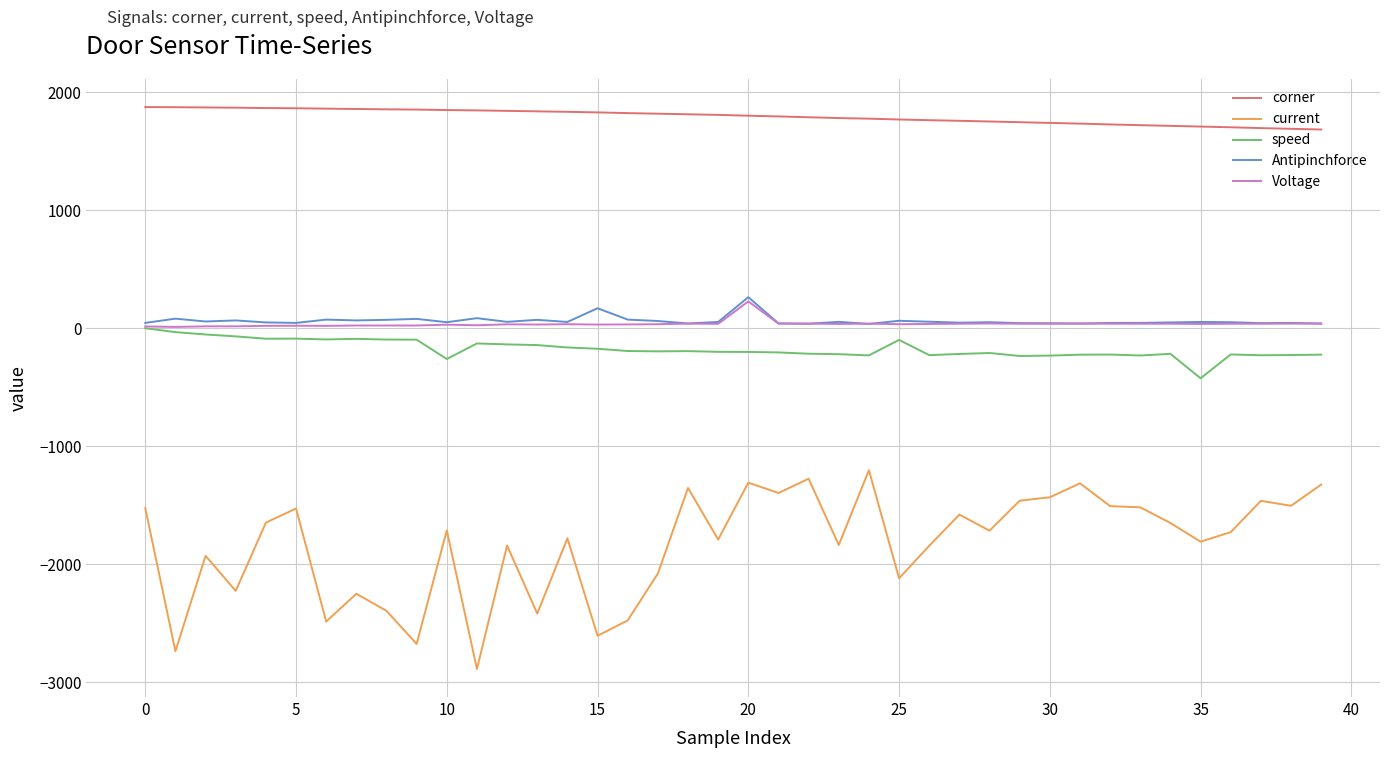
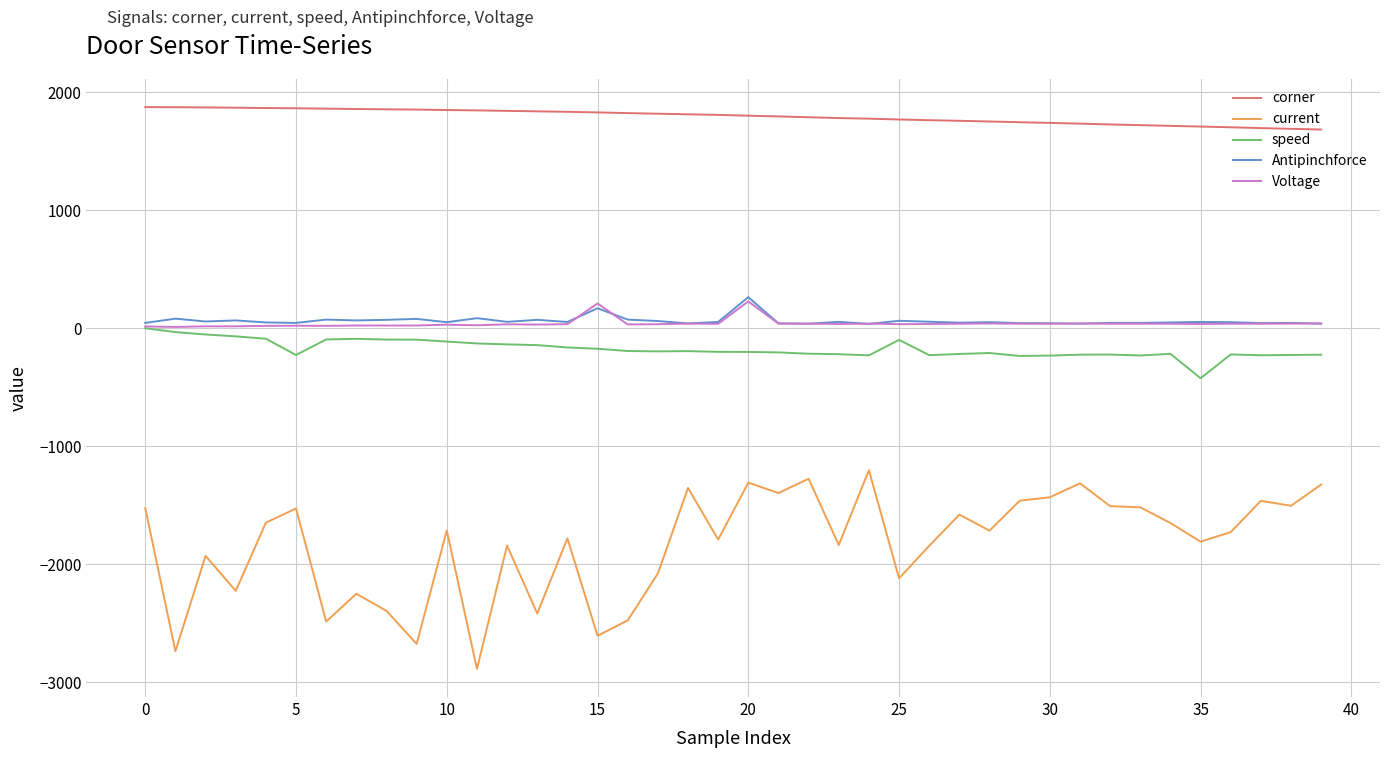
  {
    "speed": {
-     "5": -90,
-     "10": -260,
+     "5": -230,
+     "10": -110,
      "15": -170,
      "20": -200,
      "25": -100,
      "30": -230,
      "35": -420
    },
    "Antipinchforce": {
      "0": 50,
      "5": 50,
      "15": 170,
      "20": 260,
      "25": 60
    },
    "Voltage": {
      "5": 20,
-     "15": 30,
+     "15": 210,
      "20": 230,
      "25": 30
    }
  }
